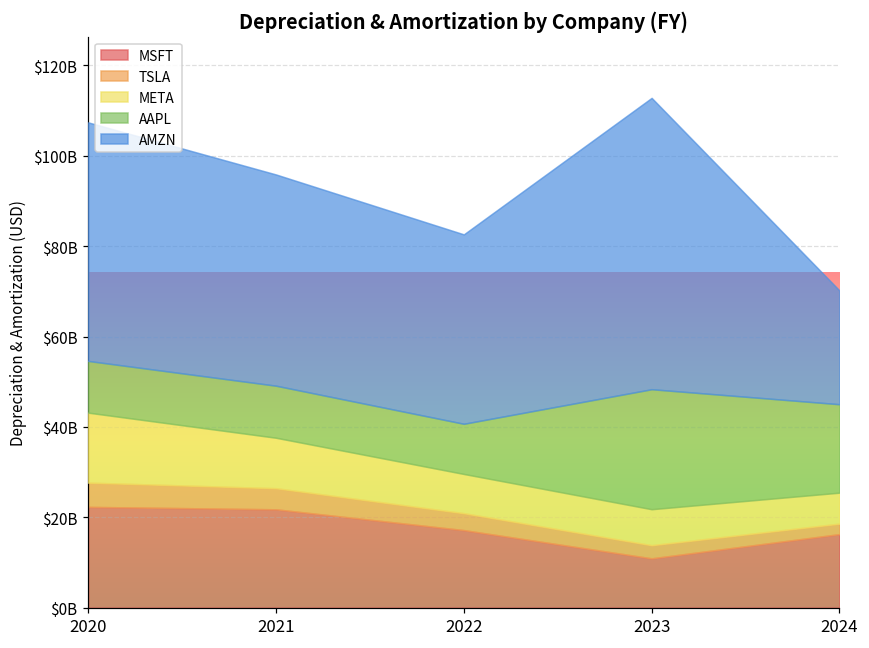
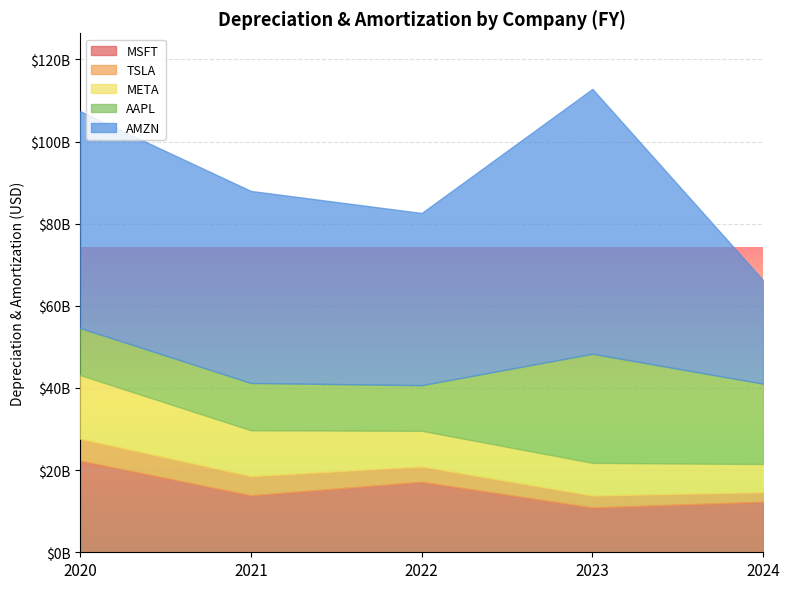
  {
    "MSFT": {
      "2020": "$22000000000",
-     "2021": "$22000000000",
+     "2021": "$14000000000",
      "2022": "$17000000000",
      "2023": "$11000000000",
-     "2024": "$16000000000"
+     "2024": "$12000000000"
    },
    "TSLA": {
      "2020": "$5000000000",
      "2021": "$5000000000",
      "2022": "$4000000000",
      "2023": "$3000000000",
      "2024": "$2000000000"
    },
    "META": {
      "2020": "$15000000000",
      "2021": "$11000000000",
      "2022": "$9000000000",
      "2023": "$8000000000",
      "2024": "$7000000000"
    },
    "AAPL": {
      "2020": "$11000000000",
      "2021": "$12000000000",
      "2022": "$11000000000",
      "2023": "$27000000000",
      "2024": "$20000000000"
    },
    "AMZN": {
      "2020": "$53000000000",
      "2021": "$47000000000",
      "2022": "$42000000000",
      "2023": "$64000000000",
      "2024": "$25000000000"
    }
  }
